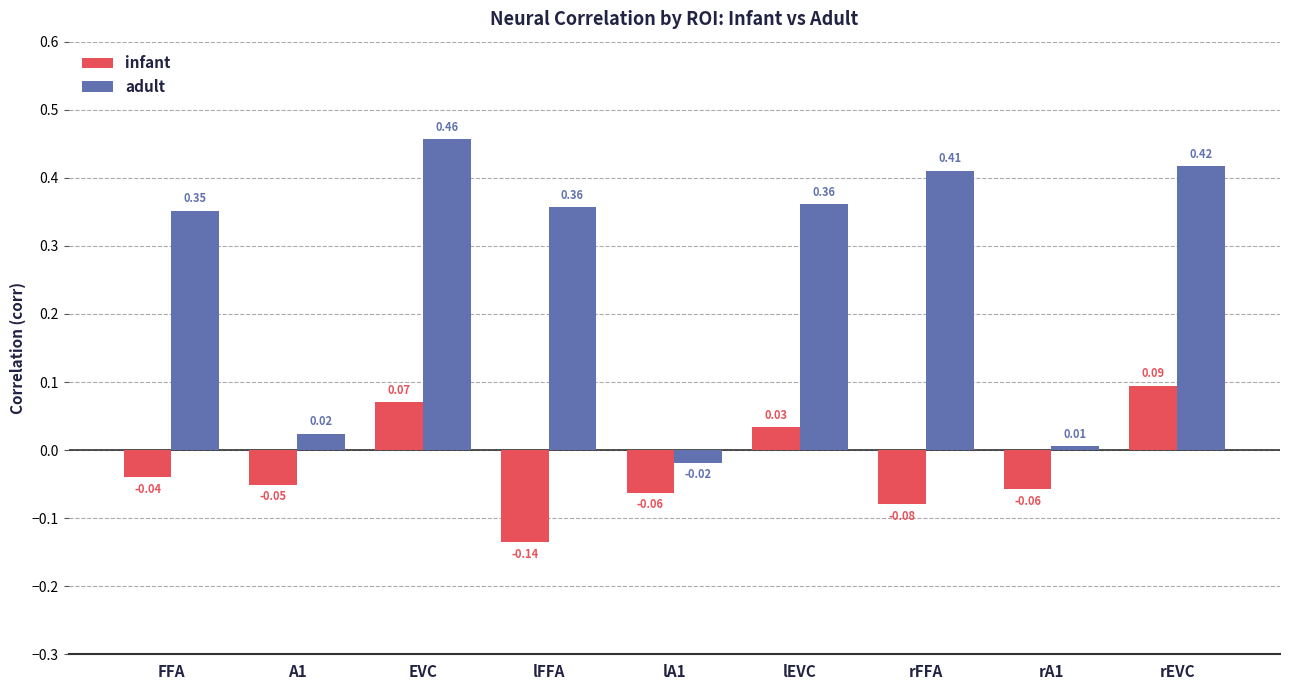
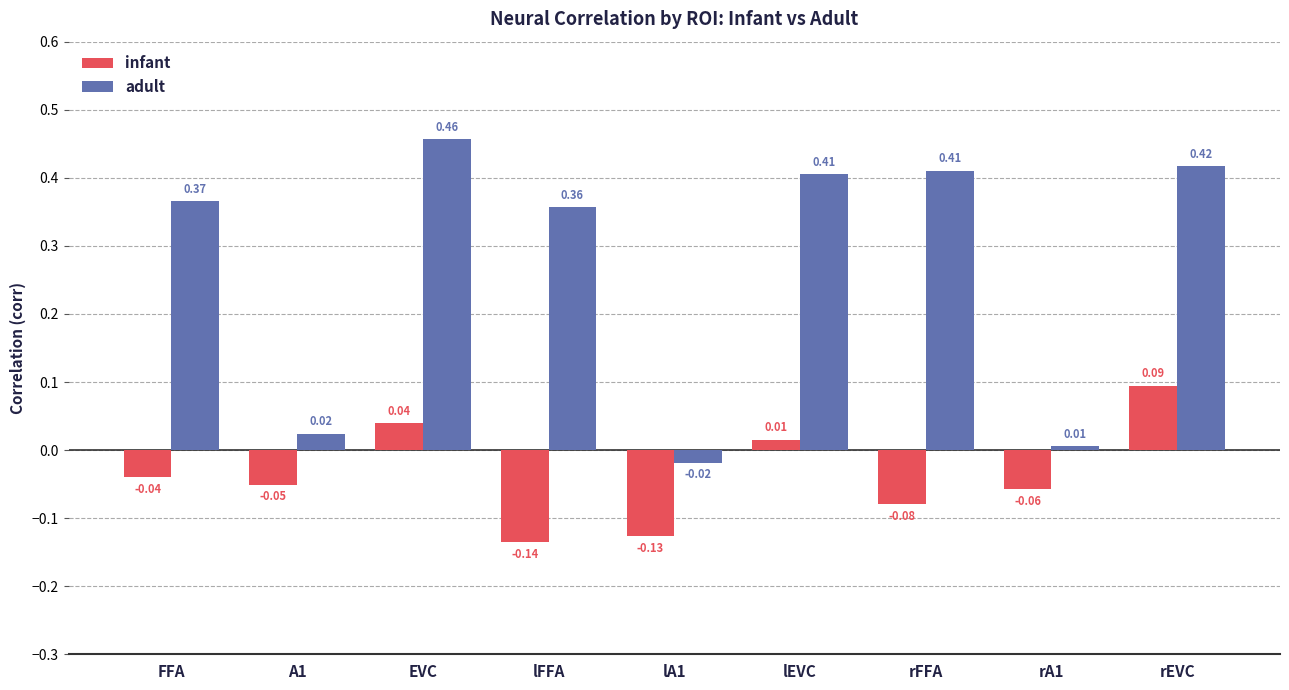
  {
    "infant": {
      "FFA": -0.04,
      "A1": -0.05,
-     "EVC": 0.07,
+     "EVC": 0.04,
      "lFFA": -0.14,
-     "lA1": -0.06,
-     "lEVC": 0.03,
+     "lA1": -0.13,
+     "lEVC": 0.01,
      "rFFA": -0.08,
      "rA1": -0.06,
      "rEVC": 0.09
    },
    "adult": {
-     "FFA": 0.35,
+     "FFA": 0.37,
      "A1": 0.02,
      "EVC": 0.46,
      "lFFA": 0.36,
      "lA1": -0.02,
-     "lEVC": 0.36,
+     "lEVC": 0.41,
      "rFFA": 0.41,
      "rA1": 0.01,
      "rEVC": 0.42
    }
  }
